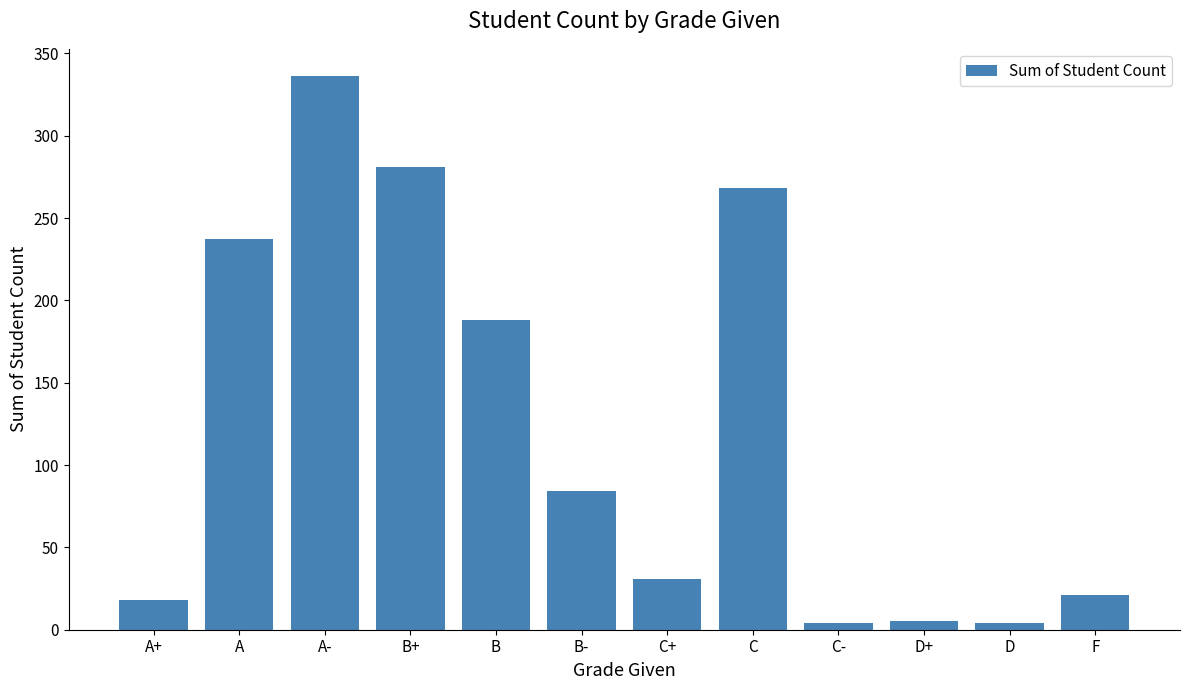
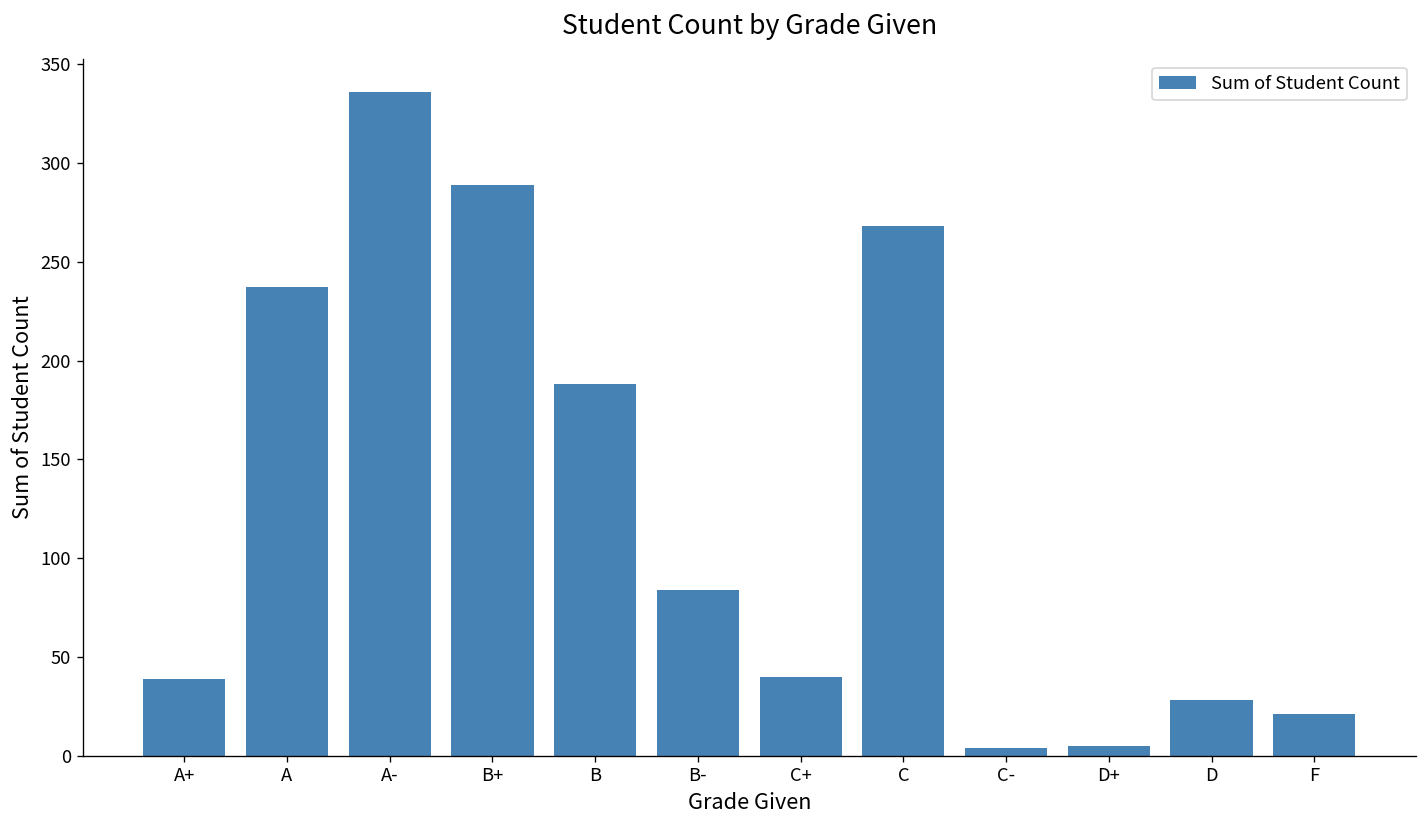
  {
-   "A+": 18,
+   "A+": 39,
    "A": 237,
    "A-": 336,
-   "B+": 281,
+   "B+": 289,
    "B": 188,
    "B-": 84,
-   "C+": 31,
+   "C+": 40,
    "C": 268,
    "C-": 4,
    "D+": 5,
-   "D": 4,
+   "D": 28,
    "F": 21
  }
